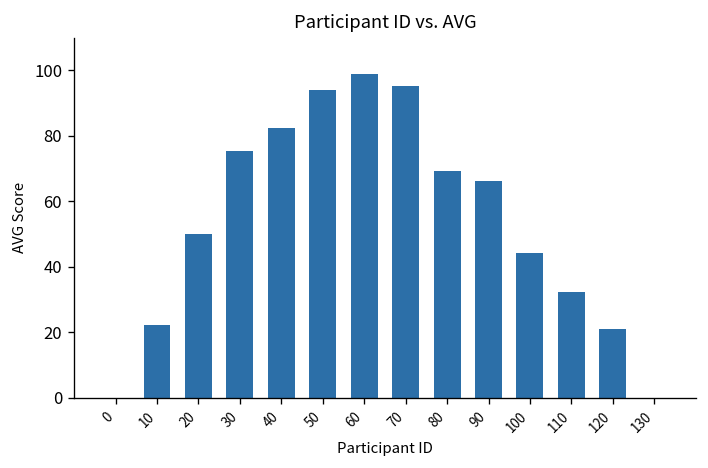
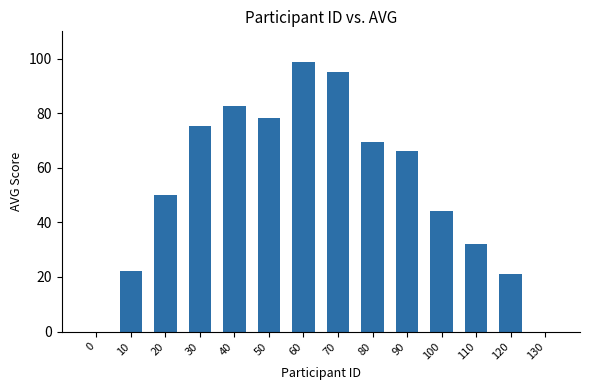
  {
    "0": 0,
    "10": 22,
    "20": 50,
    "30": 75,
    "40": 82,
-   "50": 94,
+   "50": 78,
    "60": 99,
    "70": 95,
    "80": 69,
    "90": 66,
    "100": 44,
    "110": 32,
    "120": 21,
    "130": 0
  }
